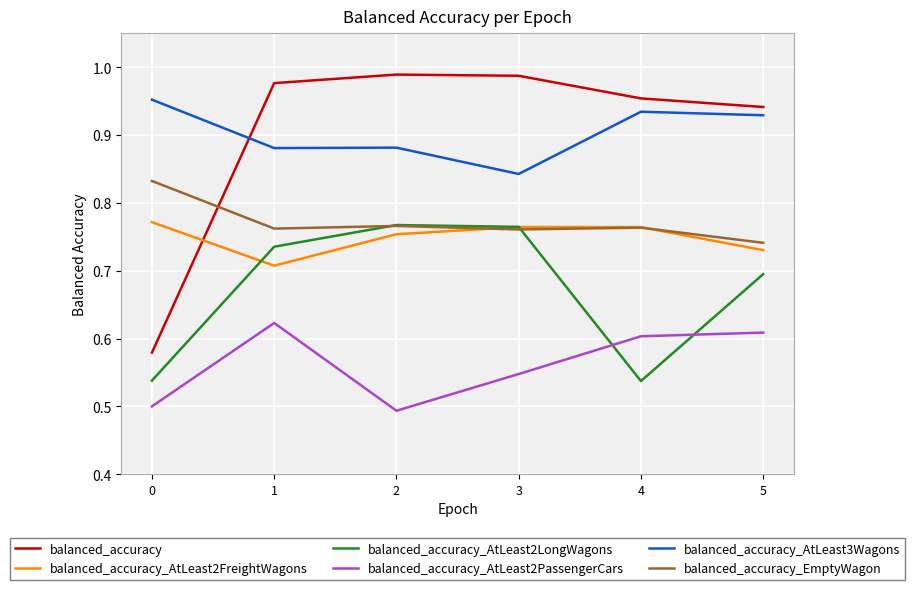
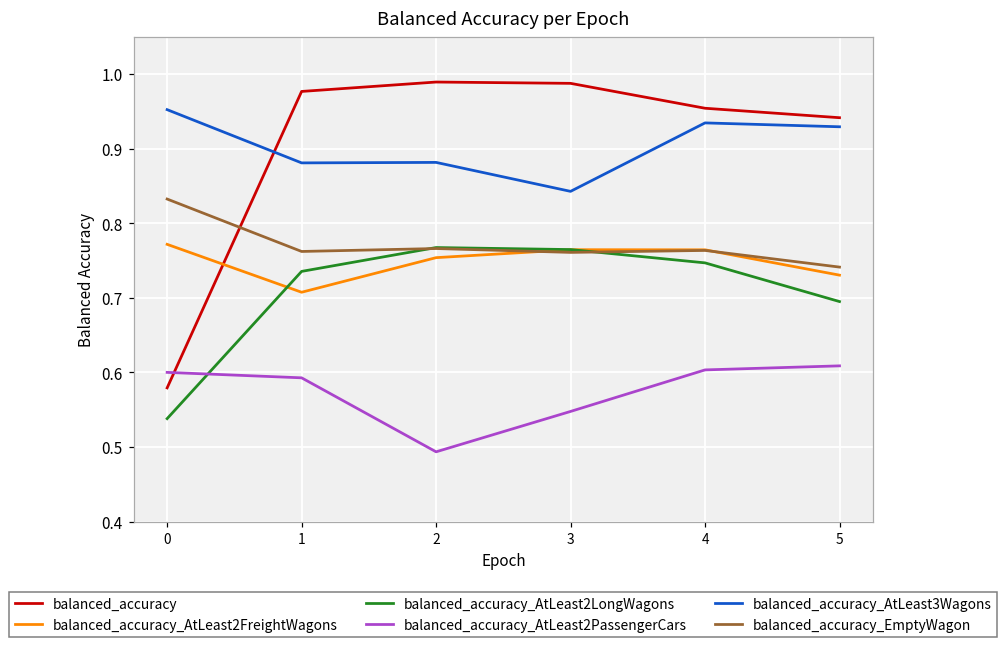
  {
    "balanced_accuracy": {
      "0": 0.58,
      "1": 0.98,
      "2": 0.99,
      "3": 0.99,
      "4": 0.95,
      "5": 0.94
    },
    "balanced_accuracy_AtLeast2FreightWagons": {
      "0": 0.77,
      "1": 0.71,
      "2": 0.75,
      "5": 0.73
    },
    "balanced_accuracy_AtLeast2LongWagons": {
      "0": 0.54,
      "1": 0.74,
-     "4": 0.54,
+     "4": 0.75,
      "5": 0.69
    },
    "balanced_accuracy_AtLeast2PassengerCars": {
-     "0": 0.5,
-     "1": 0.62,
+     "0": 0.6,
+     "1": 0.59,
      "2": 0.49,
      "3": 0.55,
      "4": 0.60,
      "5": 0.61
    },
    "balanced_accuracy_AtLeast3Wagons": {
      "0": 0.95,
      "1": 0.88,
      "2": 0.88,
      "3": 0.84,
      "4": 0.93,
      "5": 0.93
    },
    "balanced_accuracy_EmptyWagon": {
      "0": 0.83,
      "1": 0.76,
      "5": 0.74
    }
  }
